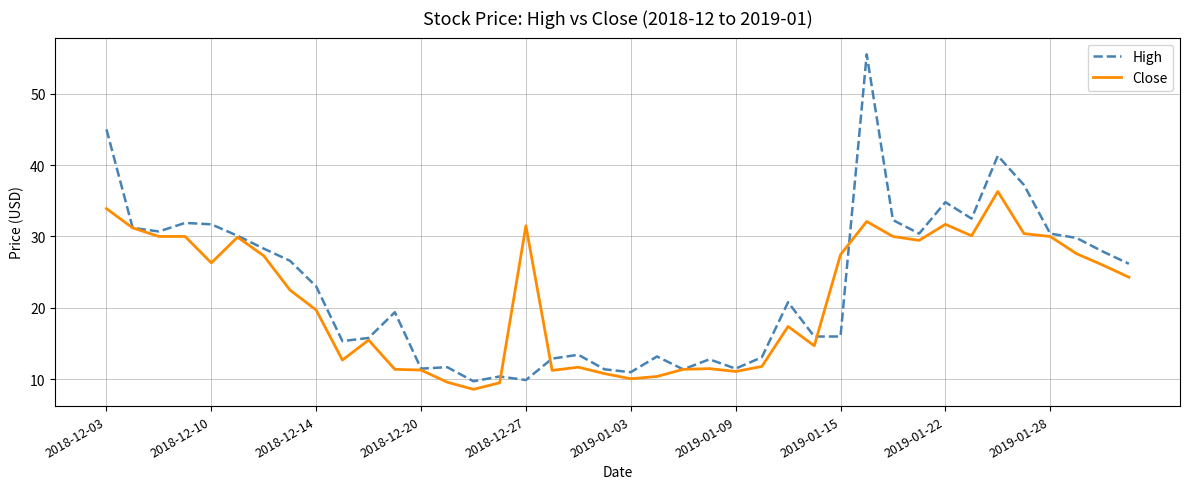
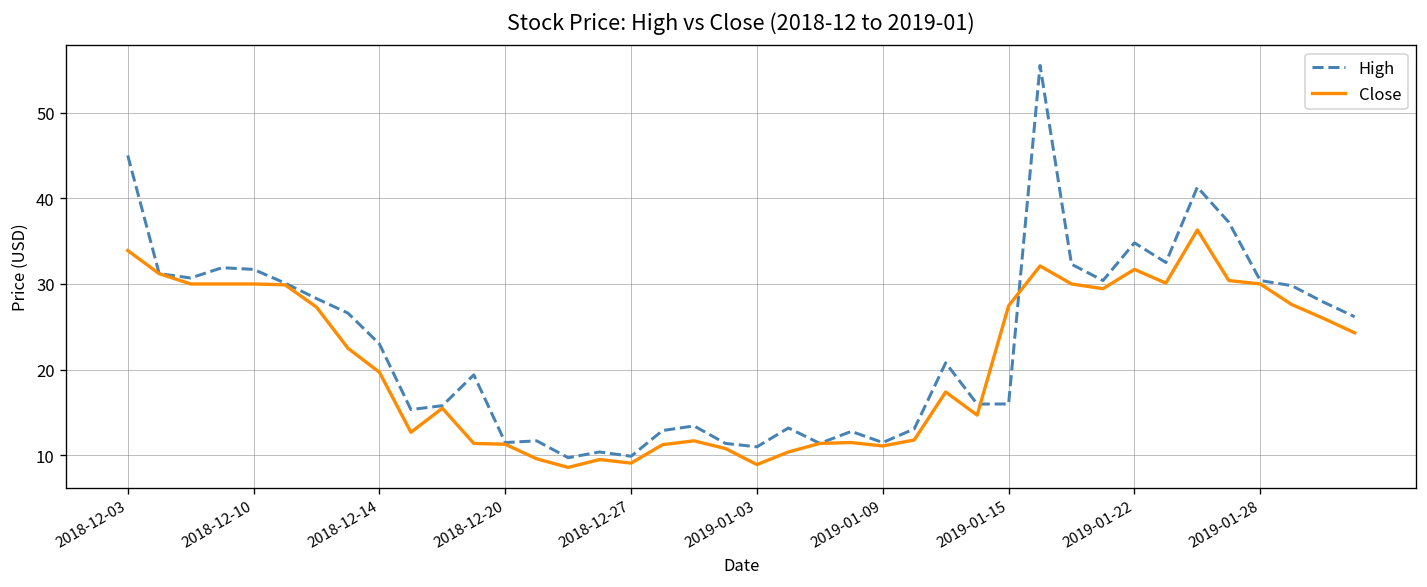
  {
    "High": {
      "2018-12-03": 45,
      "2018-12-10": 32,
      "2018-12-14": 23,
      "2018-12-27": 10,
      "2019-01-03": 11,
      "2019-01-09": 12,
      "2019-01-15": 16,
      "2019-01-22": 35,
      "2019-01-28": 30
    },
    "Close": {
      "2018-12-03": 34,
-     "2018-12-10": 26,
+     "2018-12-10": 30,
      "2018-12-14": 20,
-     "2018-12-27": 32,
-     "2019-01-03": 10,
+     "2018-12-27": 9,
+     "2019-01-03": 9,
      "2019-01-09": 11,
      "2019-01-15": 27,
      "2019-01-22": 32,
      "2019-01-28": 30
    }
  }
